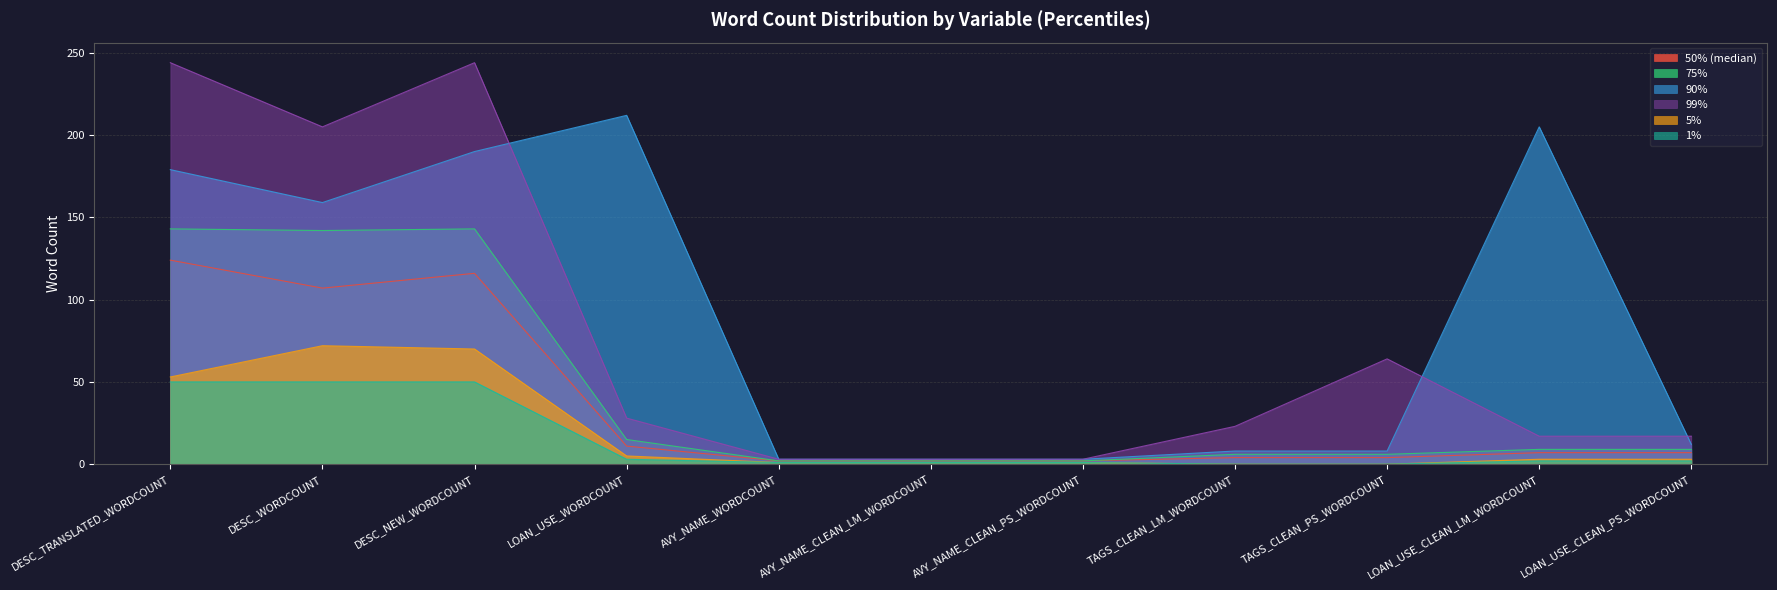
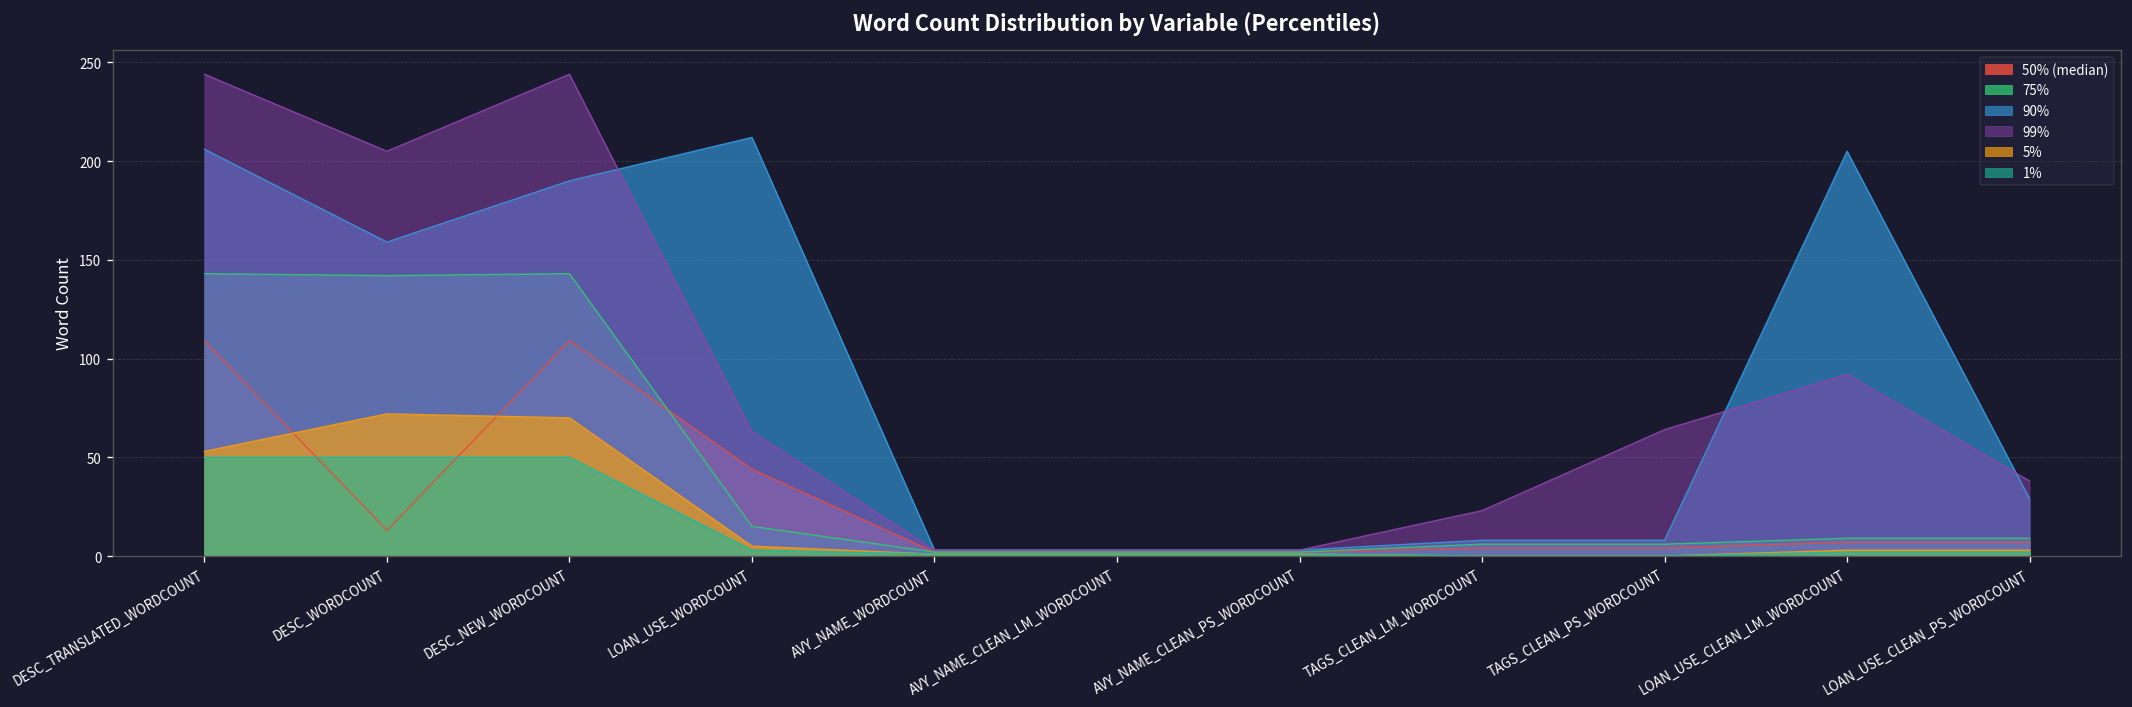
  {
    "50% (median)": {
-     "DESC_TRANSLATED_WORDCOUNT": 124,
-     "DESC_WORDCOUNT": 107,
-     "DESC_NEW_WORDCOUNT": 116,
-     "LOAN_USE_WORDCOUNT": 11,
+     "DESC_TRANSLATED_WORDCOUNT": 109,
+     "DESC_WORDCOUNT": 13,
+     "DESC_NEW_WORDCOUNT": 109,
+     "LOAN_USE_WORDCOUNT": 44,
      "TAGS_CLEAN_LM_WORDCOUNT": 4,
      "TAGS_CLEAN_PS_WORDCOUNT": 4,
      "LOAN_USE_CLEAN_LM_WORDCOUNT": 7,
      "LOAN_USE_CLEAN_PS_WORDCOUNT": 7
    },
    "90%": {
-     "DESC_TRANSLATED_WORDCOUNT": 179,
+     "DESC_TRANSLATED_WORDCOUNT": 206,
      "DESC_WORDCOUNT": 159,
      "DESC_NEW_WORDCOUNT": 190,
      "LOAN_USE_WORDCOUNT": 212,
      "TAGS_CLEAN_LM_WORDCOUNT": 8,
      "TAGS_CLEAN_PS_WORDCOUNT": 8,
      "LOAN_USE_CLEAN_LM_WORDCOUNT": 205,
-     "LOAN_USE_CLEAN_PS_WORDCOUNT": 12
+     "LOAN_USE_CLEAN_PS_WORDCOUNT": 29
    },
    "99%": {
      "DESC_TRANSLATED_WORDCOUNT": 244,
      "DESC_WORDCOUNT": 205,
      "DESC_NEW_WORDCOUNT": 244,
-     "LOAN_USE_WORDCOUNT": 28,
+     "LOAN_USE_WORDCOUNT": 63,
      "TAGS_CLEAN_LM_WORDCOUNT": 23,
      "TAGS_CLEAN_PS_WORDCOUNT": 64,
-     "LOAN_USE_CLEAN_LM_WORDCOUNT": 17,
-     "LOAN_USE_CLEAN_PS_WORDCOUNT": 17
+     "LOAN_USE_CLEAN_LM_WORDCOUNT": 92,
+     "LOAN_USE_CLEAN_PS_WORDCOUNT": 38
    },
    "5%": {
      "DESC_TRANSLATED_WORDCOUNT": 53,
      "DESC_WORDCOUNT": 72,
      "DESC_NEW_WORDCOUNT": 70,
      "LOAN_USE_WORDCOUNT": 5
    }
  }
